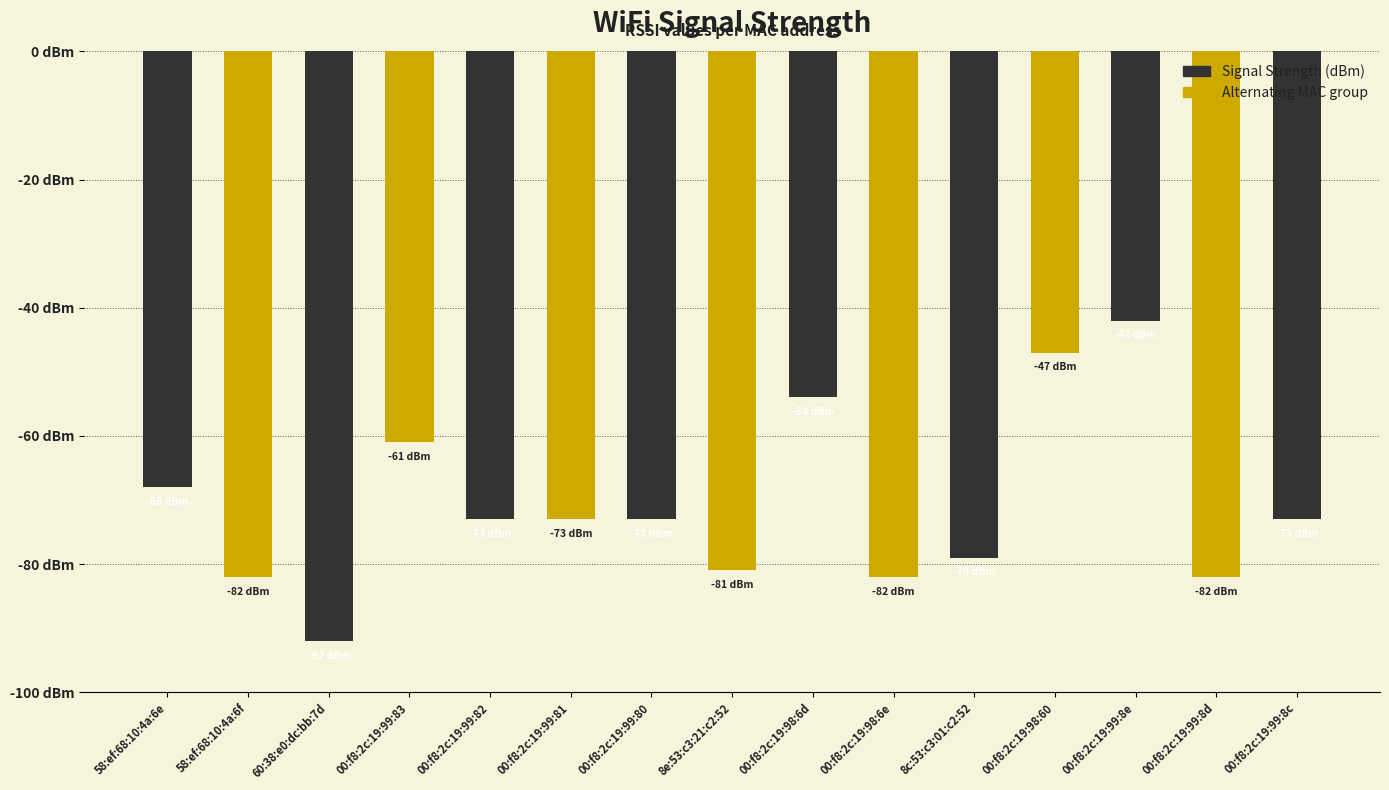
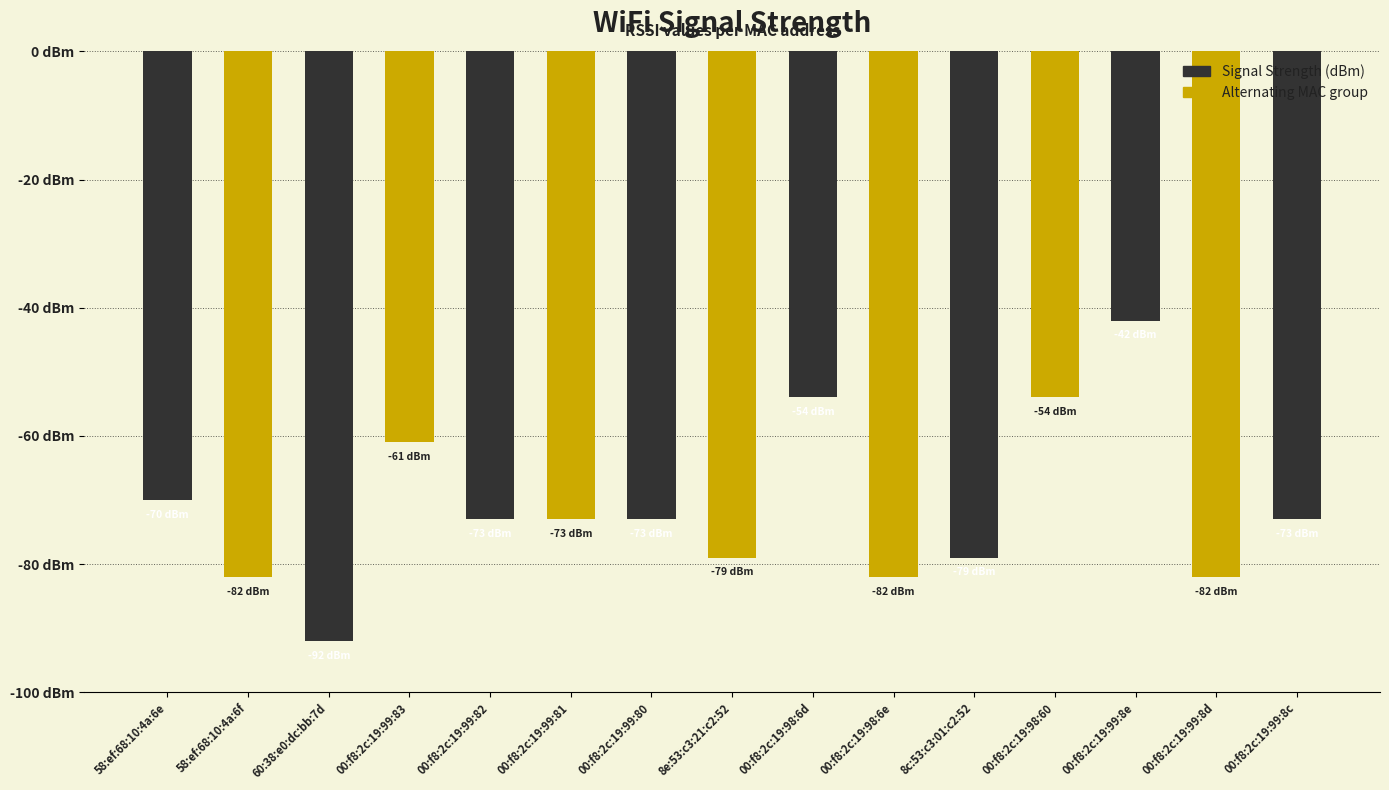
  {
-   "58:ef:68:10:4a:6e": "-68 dBm",
+   "58:ef:68:10:4a:6e": "-70 dBm",
    "58:ef:68:10:4a:6f": "-82",
    "00:f8:2c:19:99:83": "-61",
    "00:f8:2c:19:99:81": "-73",
-   "8e:53:c3:21:c2:52": "-81",
+   "8e:53:c3:21:c2:52": "-79",
    "00:f8:2c:19:98:6e": "-82",
-   "00:f8:2c:19:98:60": "-47",
+   "00:f8:2c:19:98:60": "-54",
    "00:f8:2c:19:99:8d": "-82"
  }
